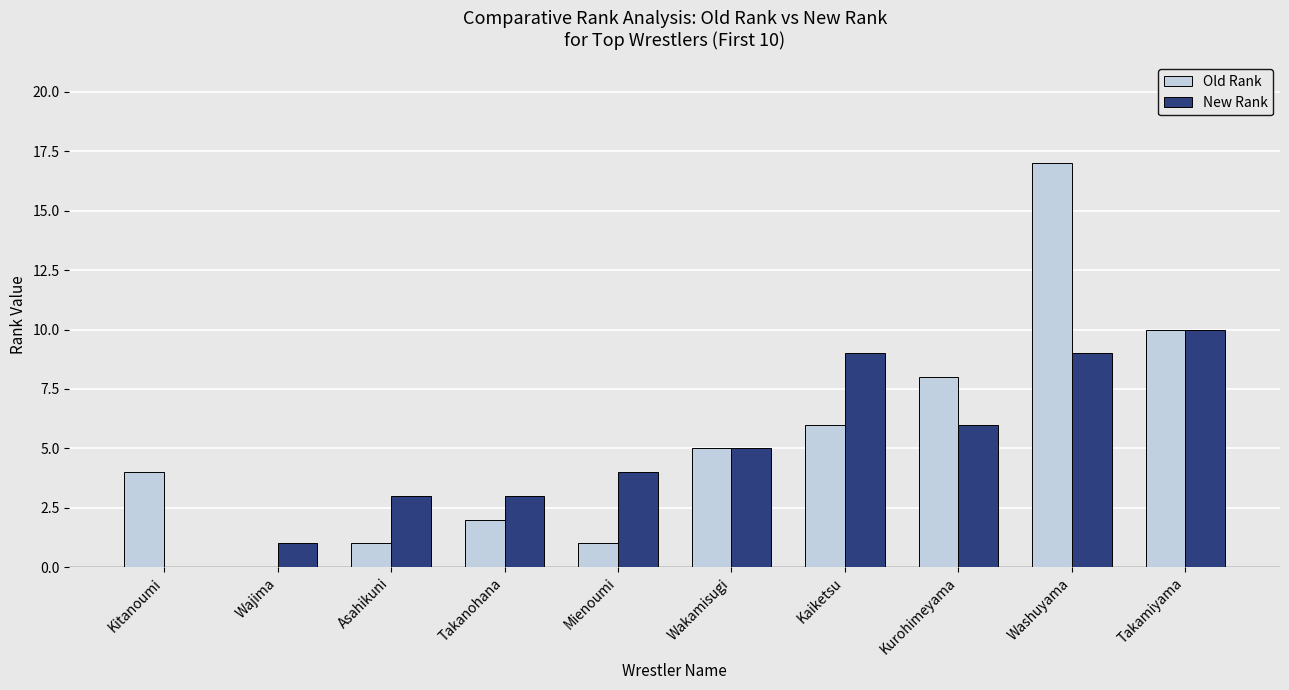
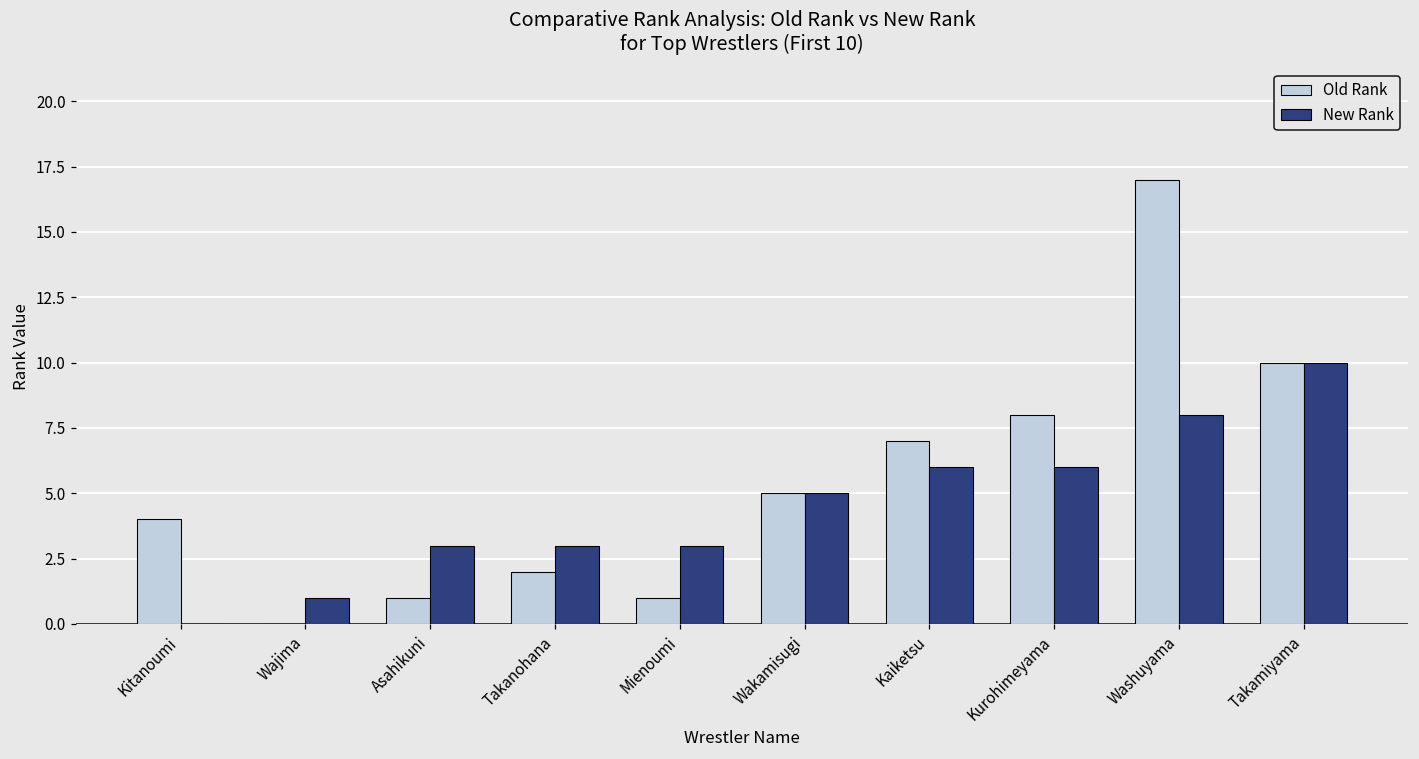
  {
    "Old Rank": {
      "Kitanoumi": 4,
      "Wajima": 0,
      "Asahikuni": 1,
      "Takanohana": 2,
      "Mienoumi": 1,
      "Wakamisugi": 5,
-     "Kaiketsu": 6,
+     "Kaiketsu": 7,
      "Kurohimeyama": 8,
      "Washuyama": 17,
      "Takamiyama": 10
    },
    "New Rank": {
      "Kitanoumi": 0,
      "Wajima": 1,
      "Asahikuni": 3,
      "Takanohana": 3,
-     "Mienoumi": 4,
+     "Mienoumi": 3,
      "Wakamisugi": 5,
-     "Kaiketsu": 9,
+     "Kaiketsu": 6,
      "Kurohimeyama": 6,
-     "Washuyama": 9,
+     "Washuyama": 8,
      "Takamiyama": 10
    }
  }
